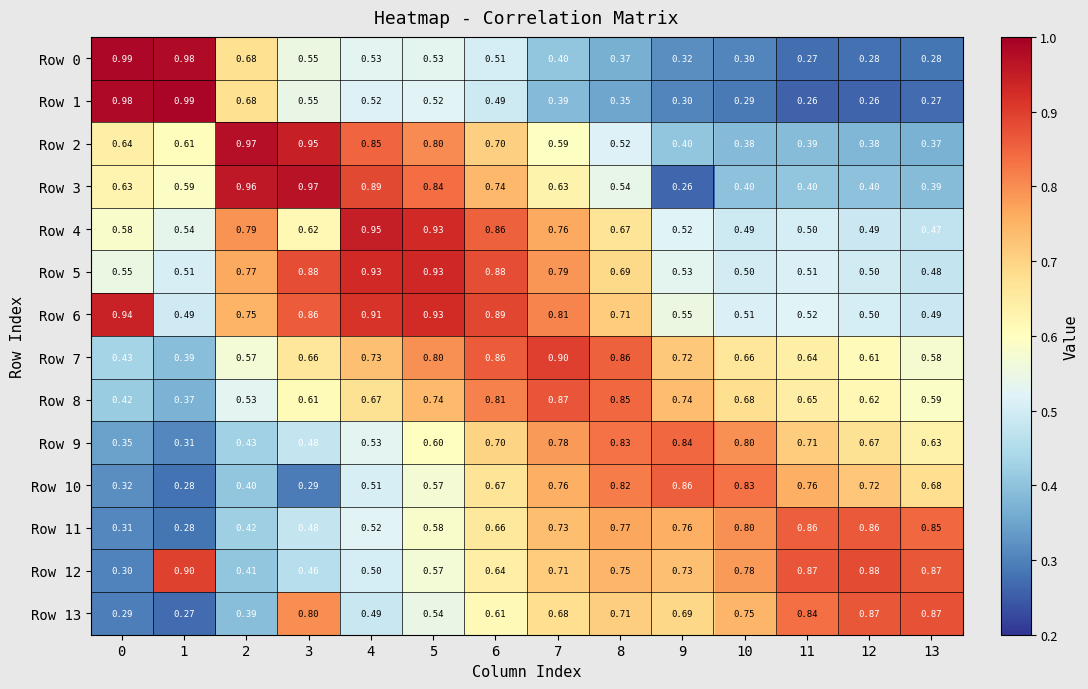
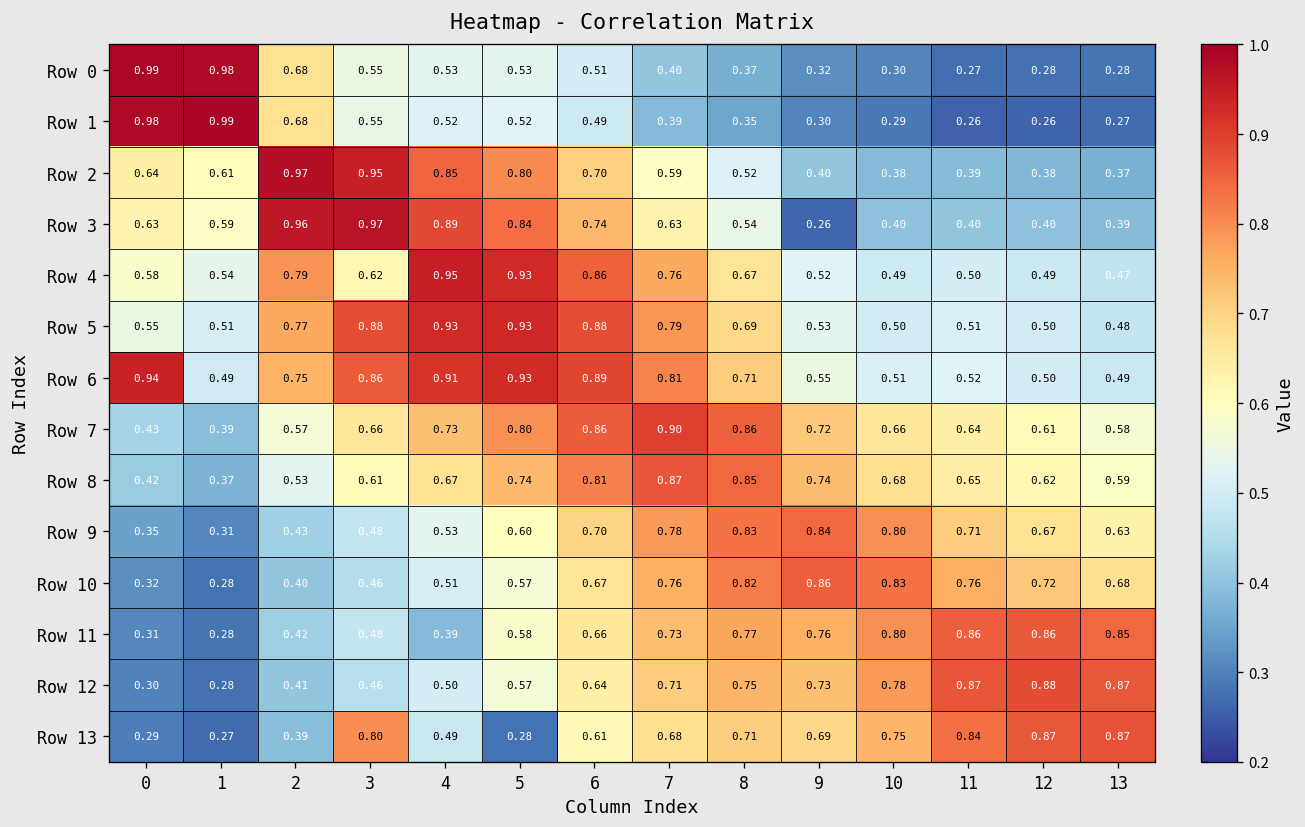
  {
    "Row 0": {
      "0": 0.99,
      "1": 0.98,
      "2": 0.68,
      "3": 0.55,
      "4": 0.53,
      "5": 0.53,
      "6": 0.51,
      "7": 0.40,
      "8": 0.37,
      "9": 0.32,
      "10": 0.30,
      "11": 0.27,
      "12": 0.28,
      "13": 0.28
    },
    "Row 1": {
      "0": 0.98,
      "1": 0.99,
      "2": 0.68,
      "3": 0.55,
      "4": 0.52,
      "5": 0.52,
      "6": 0.49,
      "7": 0.39,
      "8": 0.35,
      "9": 0.30,
      "10": 0.29,
      "11": 0.26,
      "12": 0.26,
      "13": 0.27
    },
    "Row 2": {
      "0": 0.64,
      "1": 0.61,
      "2": 0.97,
      "3": 0.95,
      "4": 0.85,
      "5": 0.80,
      "6": 0.70,
      "7": 0.59,
      "8": 0.52,
      "9": 0.40,
      "10": 0.38,
      "11": 0.39,
      "12": 0.38,
      "13": 0.37
    },
    "Row 3": {
      "0": 0.63,
      "1": 0.59,
      "2": 0.96,
      "3": 0.97,
      "4": 0.89,
      "5": 0.84,
      "6": 0.74,
      "7": 0.63,
      "8": 0.54,
      "9": 0.26,
      "10": 0.40,
      "11": 0.40,
      "12": 0.40,
      "13": 0.39
    },
    "Row 4": {
      "0": 0.58,
      "1": 0.54,
      "2": 0.79,
      "3": 0.62,
      "4": 0.95,
      "5": 0.93,
      "6": 0.86,
      "7": 0.76,
      "8": 0.67,
      "9": 0.52,
      "10": 0.49,
      "11": 0.50,
      "12": 0.49,
      "13": 0.47
    },
    "Row 5": {
      "0": 0.55,
      "1": 0.51,
      "2": 0.77,
      "3": 0.88,
      "4": 0.93,
      "5": 0.93,
      "6": 0.88,
      "7": 0.79,
      "8": 0.69,
      "9": 0.53,
      "10": 0.50,
      "11": 0.51,
      "12": 0.50,
      "13": 0.48
    },
    "Row 6": {
      "0": 0.94,
      "1": 0.49,
      "2": 0.75,
      "3": 0.86,
      "4": 0.91,
      "5": 0.93,
      "6": 0.89,
      "7": 0.81,
      "8": 0.71,
      "9": 0.55,
      "10": 0.51,
      "11": 0.52,
      "12": 0.50,
      "13": 0.49
    },
    "Row 7": {
      "0": 0.43,
      "1": 0.39,
      "2": 0.57,
      "3": 0.66,
      "4": 0.73,
      "5": 0.80,
      "6": 0.86,
      "7": 0.90,
      "8": 0.86,
      "9": 0.72,
      "10": 0.66,
      "11": 0.64,
      "12": 0.61,
      "13": 0.58
    },
    "Row 8": {
      "0": 0.42,
      "1": 0.37,
      "2": 0.53,
      "3": 0.61,
      "4": 0.67,
      "5": 0.74,
      "6": 0.81,
      "7": 0.87,
      "8": 0.85,
      "9": 0.74,
      "10": 0.68,
      "11": 0.65,
      "12": 0.62,
      "13": 0.59
    },
    "Row 9": {
      "0": 0.35,
      "1": 0.31,
      "2": 0.43,
      "3": 0.48,
      "4": 0.53,
      "5": 0.60,
      "6": 0.70,
      "7": 0.78,
      "8": 0.83,
      "9": 0.84,
      "10": 0.80,
      "11": 0.71,
      "12": 0.67,
      "13": 0.63
    },
    "Row 10": {
      "0": 0.32,
      "1": 0.28,
      "2": 0.40,
-     "3": 0.29,
+     "3": 0.46,
      "4": 0.51,
      "5": 0.57,
      "6": 0.67,
      "7": 0.76,
      "8": 0.82,
      "9": 0.86,
      "10": 0.83,
      "11": 0.76,
      "12": 0.72,
      "13": 0.68
    },
    "Row 11": {
      "0": 0.31,
      "1": 0.28,
      "2": 0.42,
      "3": 0.48,
-     "4": 0.52,
+     "4": 0.39,
      "5": 0.58,
      "6": 0.66,
      "7": 0.73,
      "8": 0.77,
      "9": 0.76,
      "10": 0.80,
      "11": 0.86,
      "12": 0.86,
      "13": 0.85
    },
    "Row 12": {
      "0": 0.30,
-     "1": 0.90,
+     "1": 0.28,
      "2": 0.41,
      "3": 0.46,
      "4": 0.50,
      "5": 0.57,
      "6": 0.64,
      "7": 0.71,
      "8": 0.75,
      "9": 0.73,
      "10": 0.78,
      "11": 0.87,
      "12": 0.88,
      "13": 0.87
    },
    "Row 13": {
      "0": 0.29,
      "1": 0.27,
      "2": 0.39,
      "3": 0.80,
      "4": 0.49,
-     "5": 0.54,
+     "5": 0.28,
      "6": 0.61,
      "7": 0.68,
      "8": 0.71,
      "9": 0.69,
      "10": 0.75,
      "11": 0.84,
      "12": 0.87,
      "13": 0.87
    }
  }
